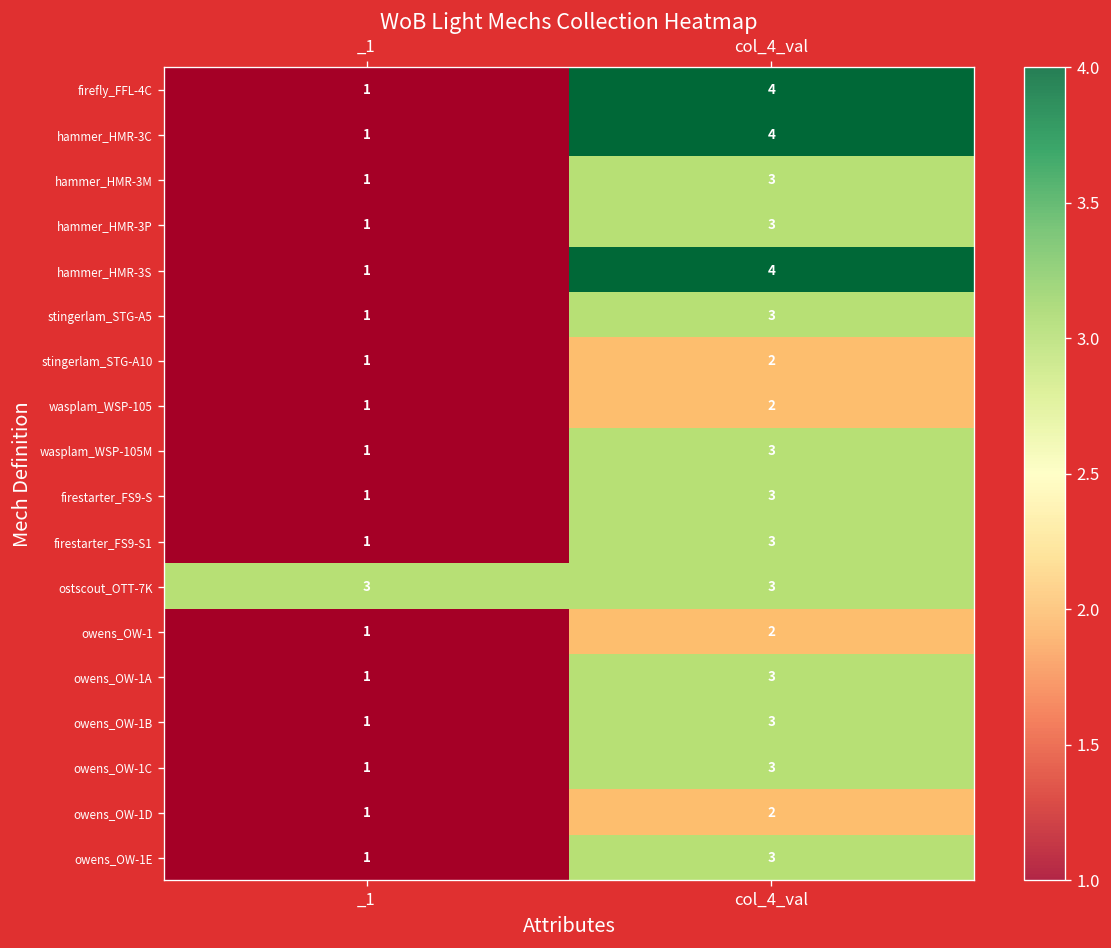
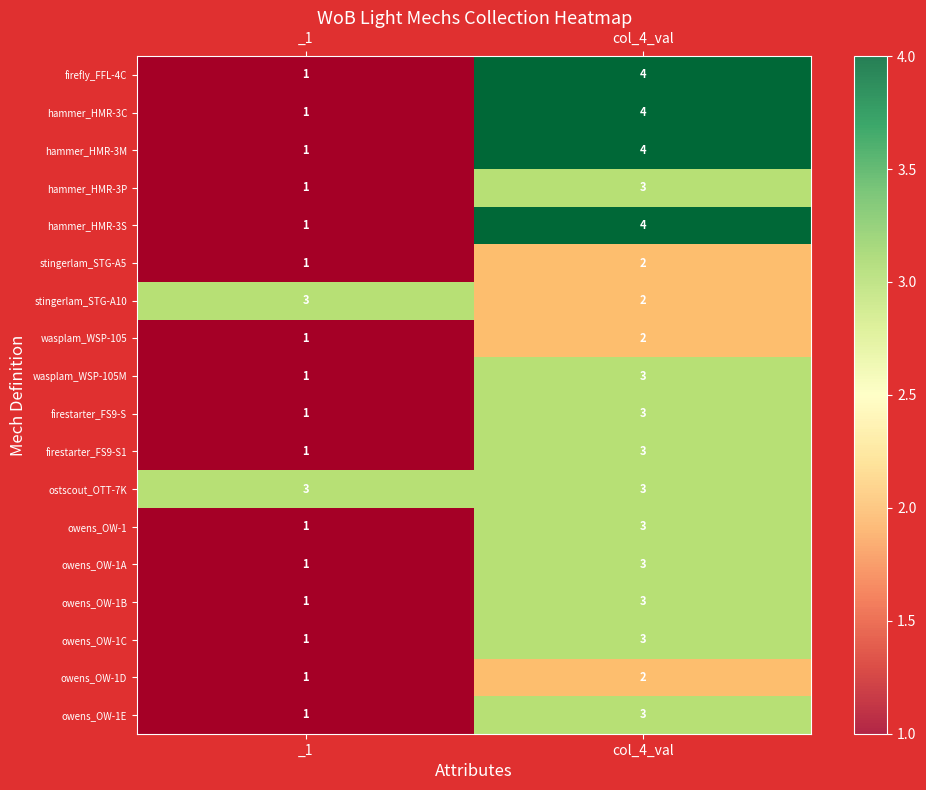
  {
    "firefly_FFL-4C": {
      "_1": 1,
      "col_4_val": 4
    },
    "hammer_HMR-3C": {
      "_1": 1,
      "col_4_val": 4
    },
    "hammer_HMR-3M": {
      "_1": 1,
-     "col_4_val": 3
+     "col_4_val": 4
    },
    "hammer_HMR-3P": {
      "_1": 1,
      "col_4_val": 3
    },
    "hammer_HMR-3S": {
      "_1": 1,
      "col_4_val": 4
    },
    "stingerlam_STG-A5": {
      "_1": 1,
-     "col_4_val": 3
+     "col_4_val": 2
    },
    "stingerlam_STG-A10": {
-     "_1": 1,
+     "_1": 3,
      "col_4_val": 2
    },
    "wasplam_WSP-105": {
      "_1": 1,
      "col_4_val": 2
    },
    "wasplam_WSP-105M": {
      "_1": 1,
      "col_4_val": 3
    },
    "firestarter_FS9-S": {
      "_1": 1,
      "col_4_val": 3
    },
    "firestarter_FS9-S1": {
      "_1": 1,
      "col_4_val": 3
    },
    "ostscout_OTT-7K": {
      "_1": 3,
      "col_4_val": 3
    },
    "owens_OW-1": {
      "_1": 1,
-     "col_4_val": 2
+     "col_4_val": 3
    },
    "owens_OW-1A": {
      "_1": 1,
      "col_4_val": 3
    },
    "owens_OW-1B": {
      "_1": 1,
      "col_4_val": 3
    },
    "owens_OW-1C": {
      "_1": 1,
      "col_4_val": 3
    },
    "owens_OW-1D": {
      "_1": 1,
      "col_4_val": 2
    },
    "owens_OW-1E": {
      "_1": 1,
      "col_4_val": 3
    }
  }
